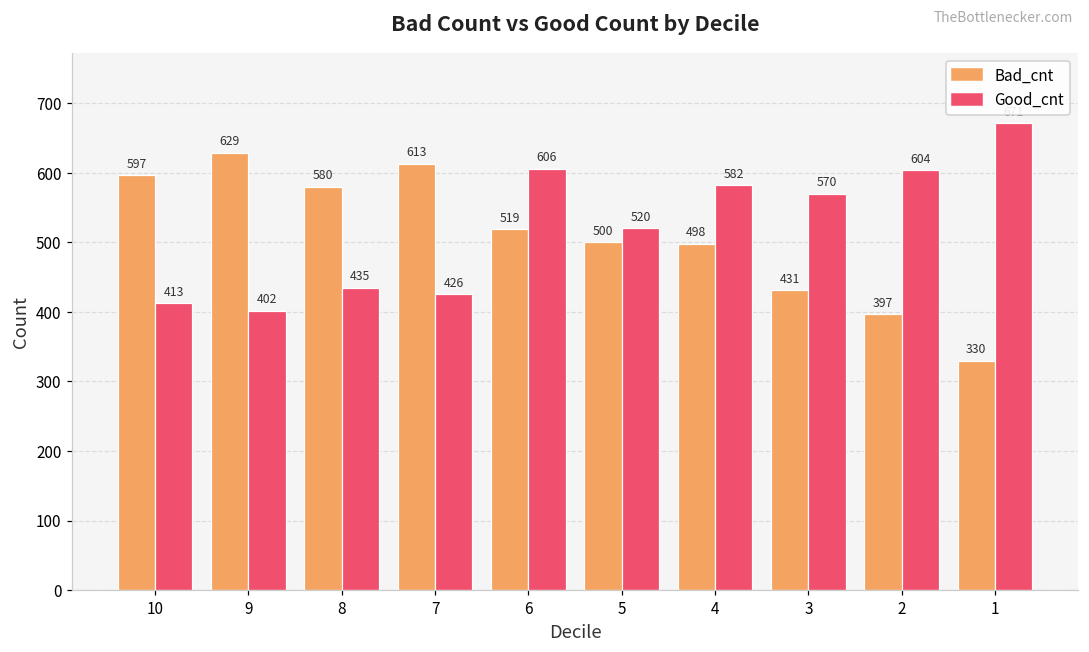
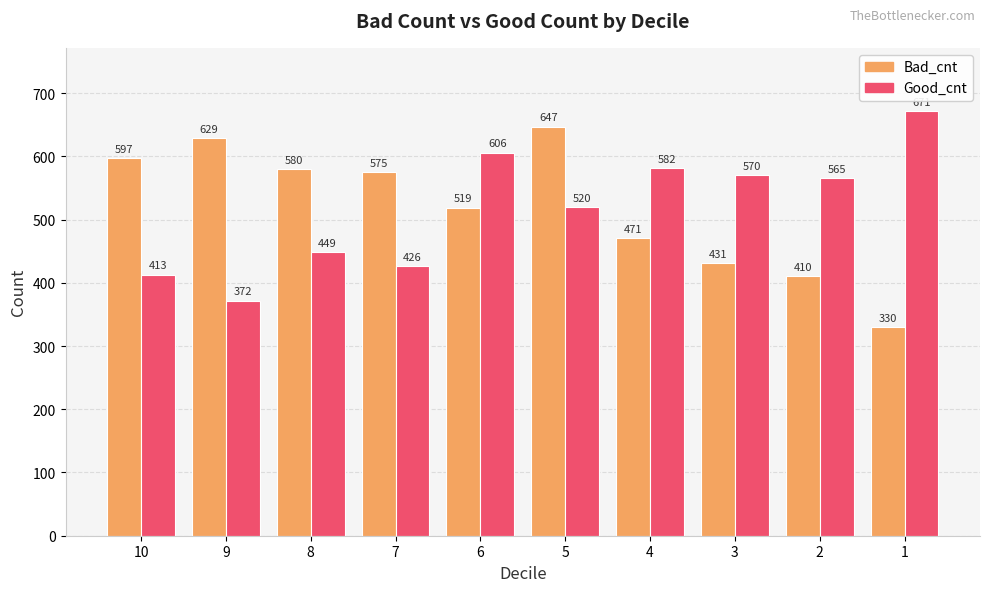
  {
    "Bad_cnt": {
      "10": 597,
      "9": 629,
      "8": 580,
-     "7": 613,
+     "7": 575,
      "6": 519,
-     "5": 500,
-     "4": 498,
+     "5": 647,
+     "4": 471,
      "3": 431,
-     "2": 397,
+     "2": 410,
      "1": 330
    },
    "Good_cnt": {
      "10": 413,
-     "9": 402,
-     "8": 435,
+     "9": 372,
+     "8": 449,
      "7": 426,
      "6": 606,
      "5": 520,
      "4": 582,
      "3": 570,
-     "2": 604
+     "2": 565
    }
  }
